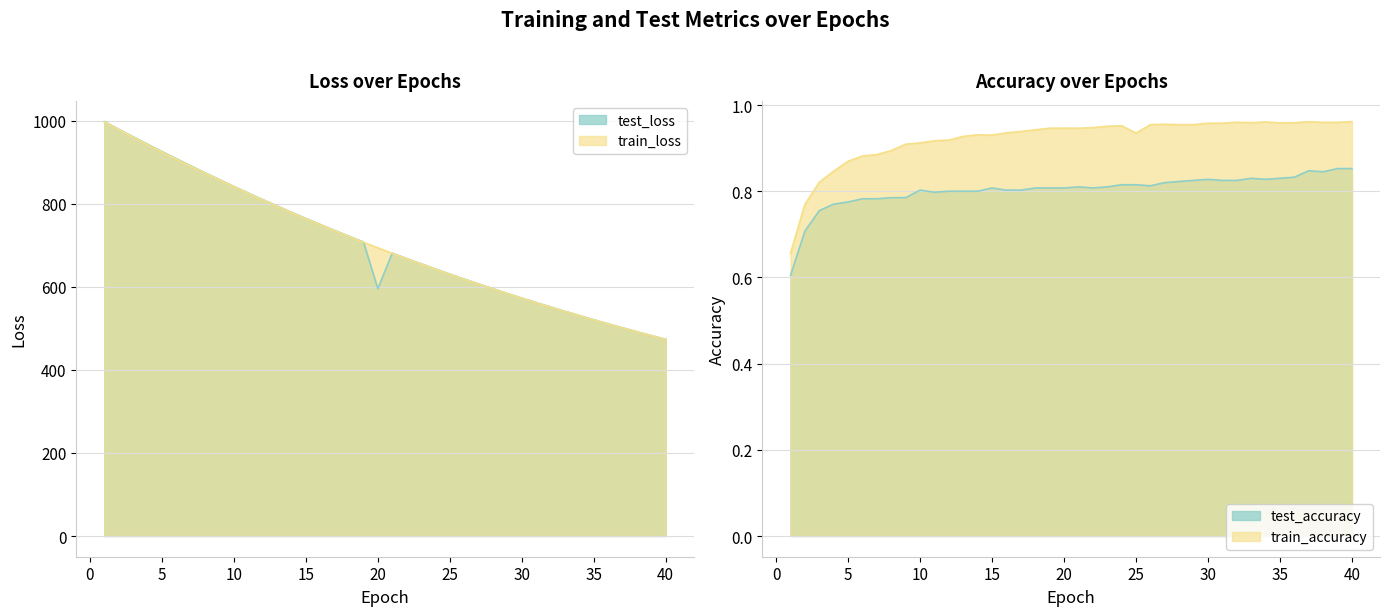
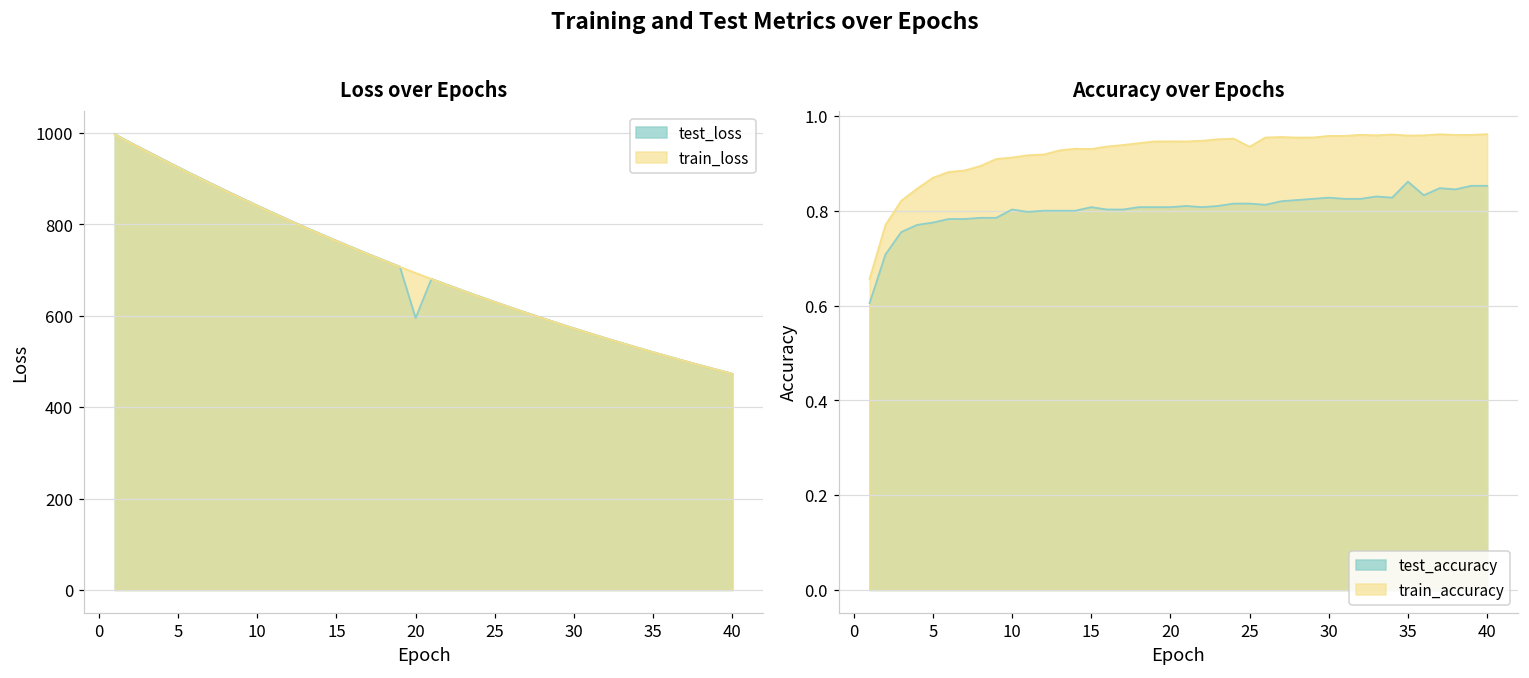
  {
    "Loss over Epochs": {
      "test_loss": {
        "20": 600
      },
      "train_loss": {
        "20": 690
      }
    },
    "Accuracy over Epochs": {
      "test_accuracy": {
        "5": 0.77,
        "10": 0.80,
        "15": 0.81,
        "20": 0.81,
        "25": 0.81,
        "30": 0.83,
-       "35": 0.83,
+       "35": 0.86,
        "40": 0.85
      },
      "train_accuracy": {
        "5": 0.87,
        "10": 0.91,
        "15": 0.93,
        "20": 0.95,
        "25": 0.93,
        "30": 0.96,
        "35": 0.96,
        "40": 0.96
      }
    }
  }
